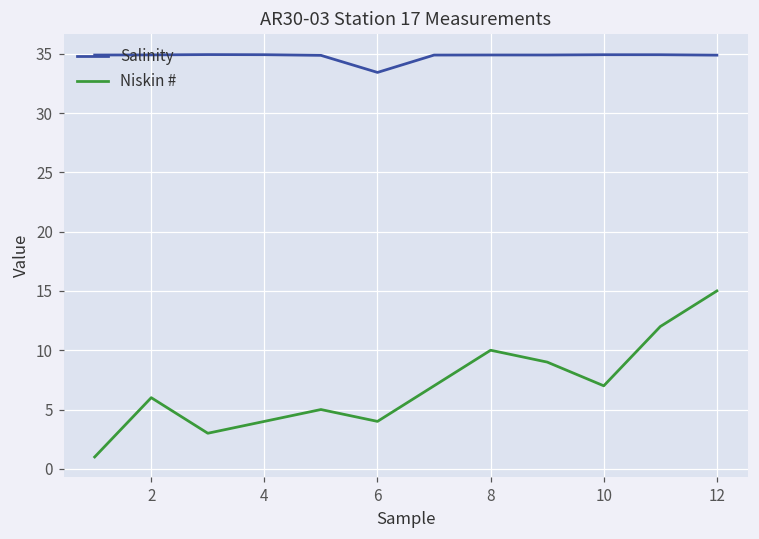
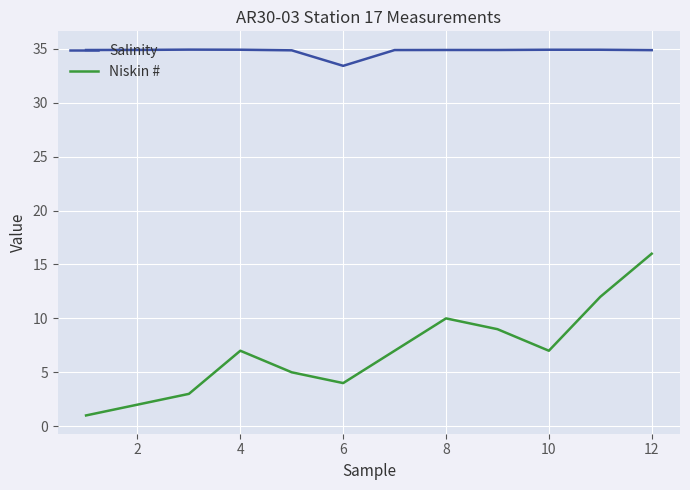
  {
    "Salinity": {
      "2": 35,
      "4": 35,
      "6": 33.4,
      "8": 35,
      "10": 35,
      "12": 35
    },
    "Niskin #": {
-     "2": 6,
-     "4": 4,
+     "2": 2,
+     "4": 7,
      "6": 4,
      "8": 10,
      "10": 7,
-     "12": 15
+     "12": 16
    }
  }
